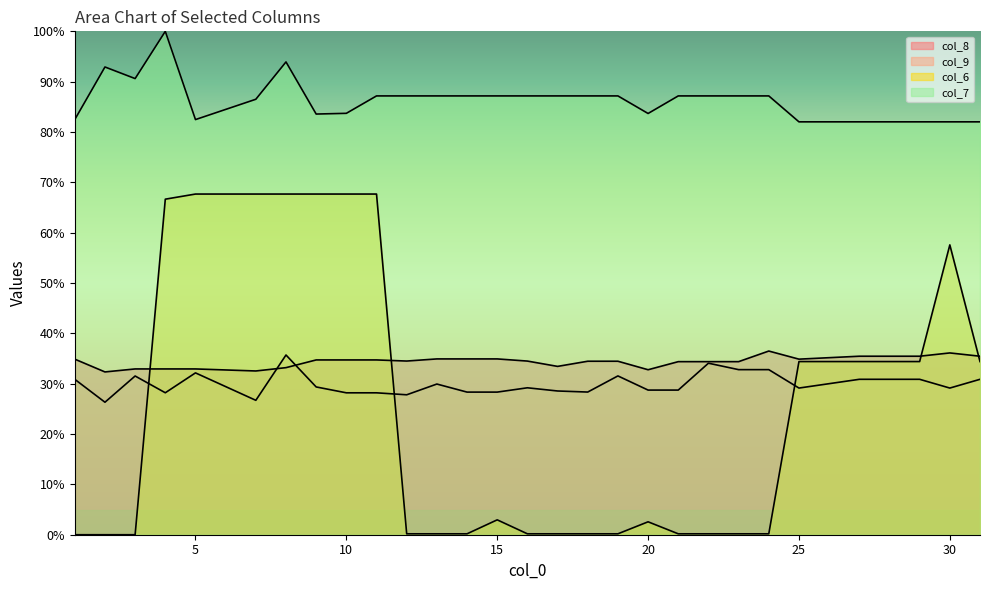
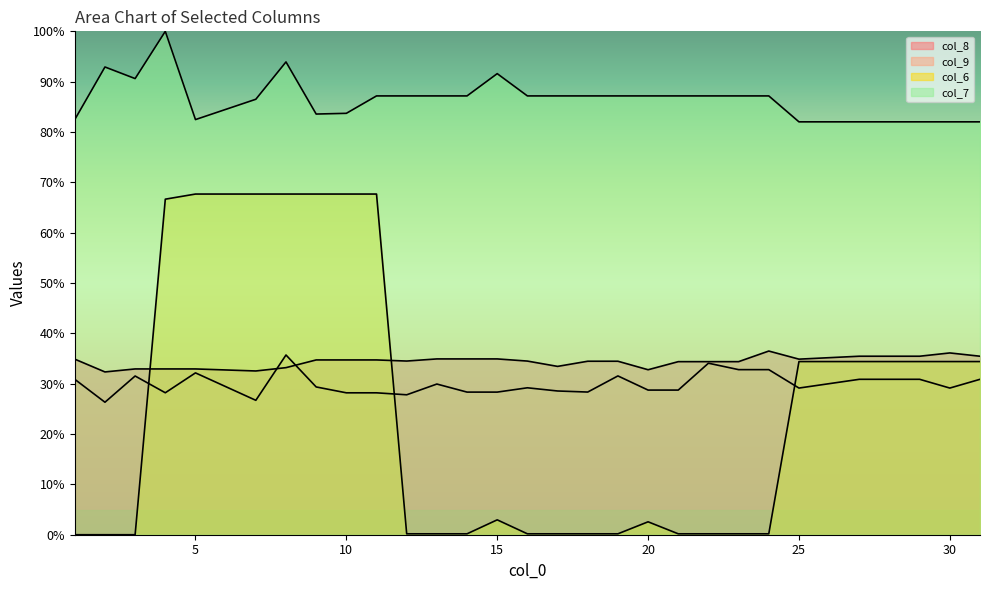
  {
    "col_6": {
      "5": "68%",
      "10": "68%",
-     "30": "58%"
+     "30": "34%"
    },
    "col_7": {
      "5": "82%",
      "10": "84%",
-     "15": "87%",
-     "20": "84%",
+     "15": "92%",
+     "20": "87%",
      "25": "82%",
      "30": "82%"
    }
  }
